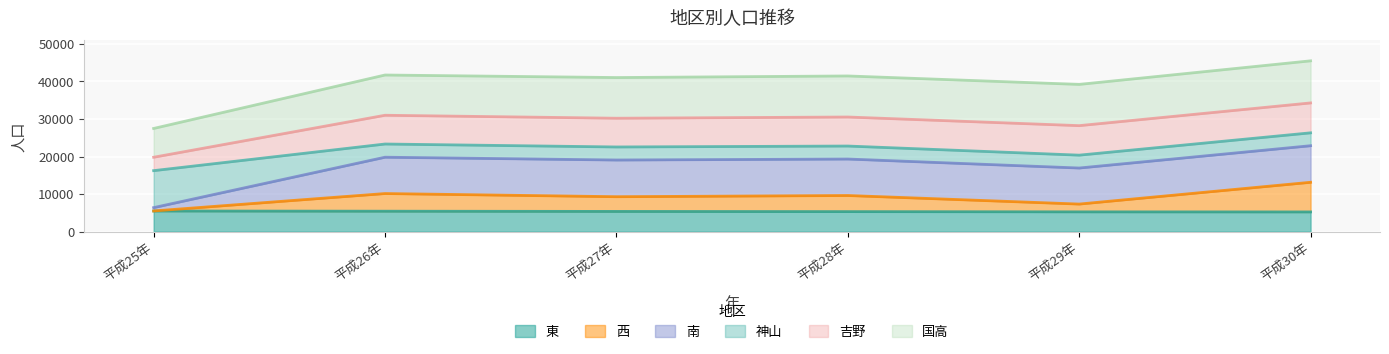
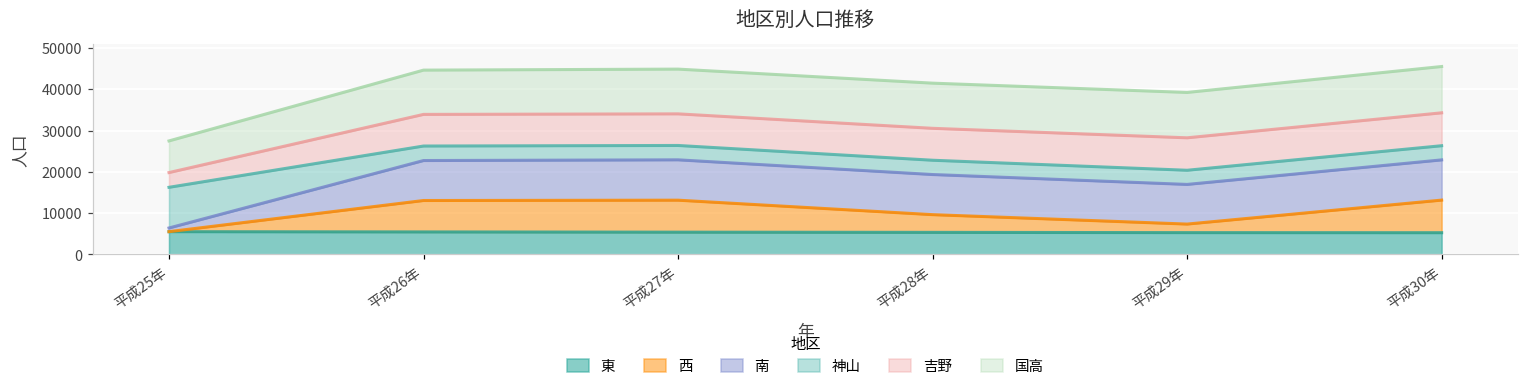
  {
    "西": {
-     "平成26年": 5000,
-     "平成27年": 4000,
+     "平成26年": 8000,
+     "平成27年": 8000,
      "平成28年": 4000,
      "平成29年": 2000,
      "平成30年": 8000
    }
  }
